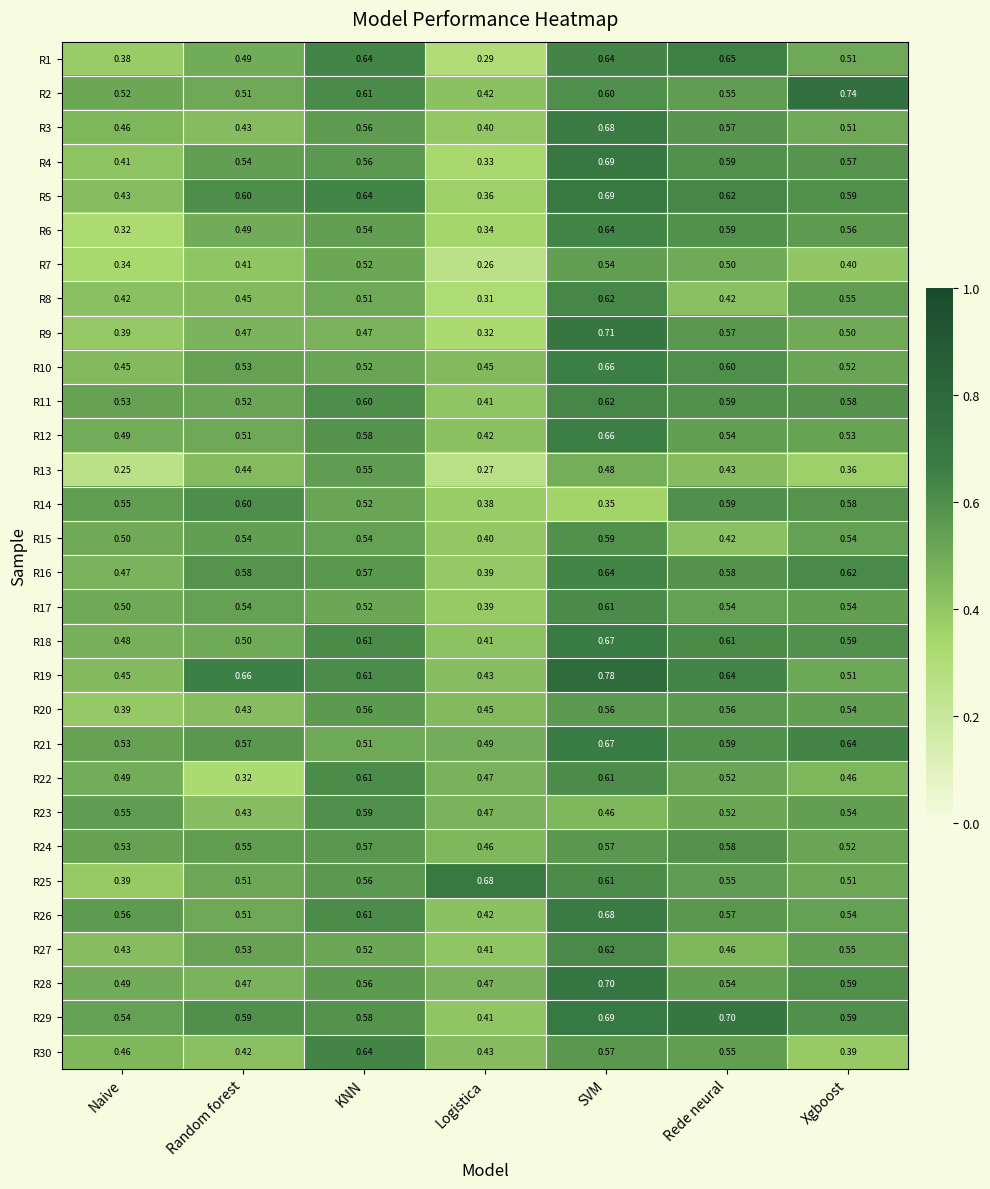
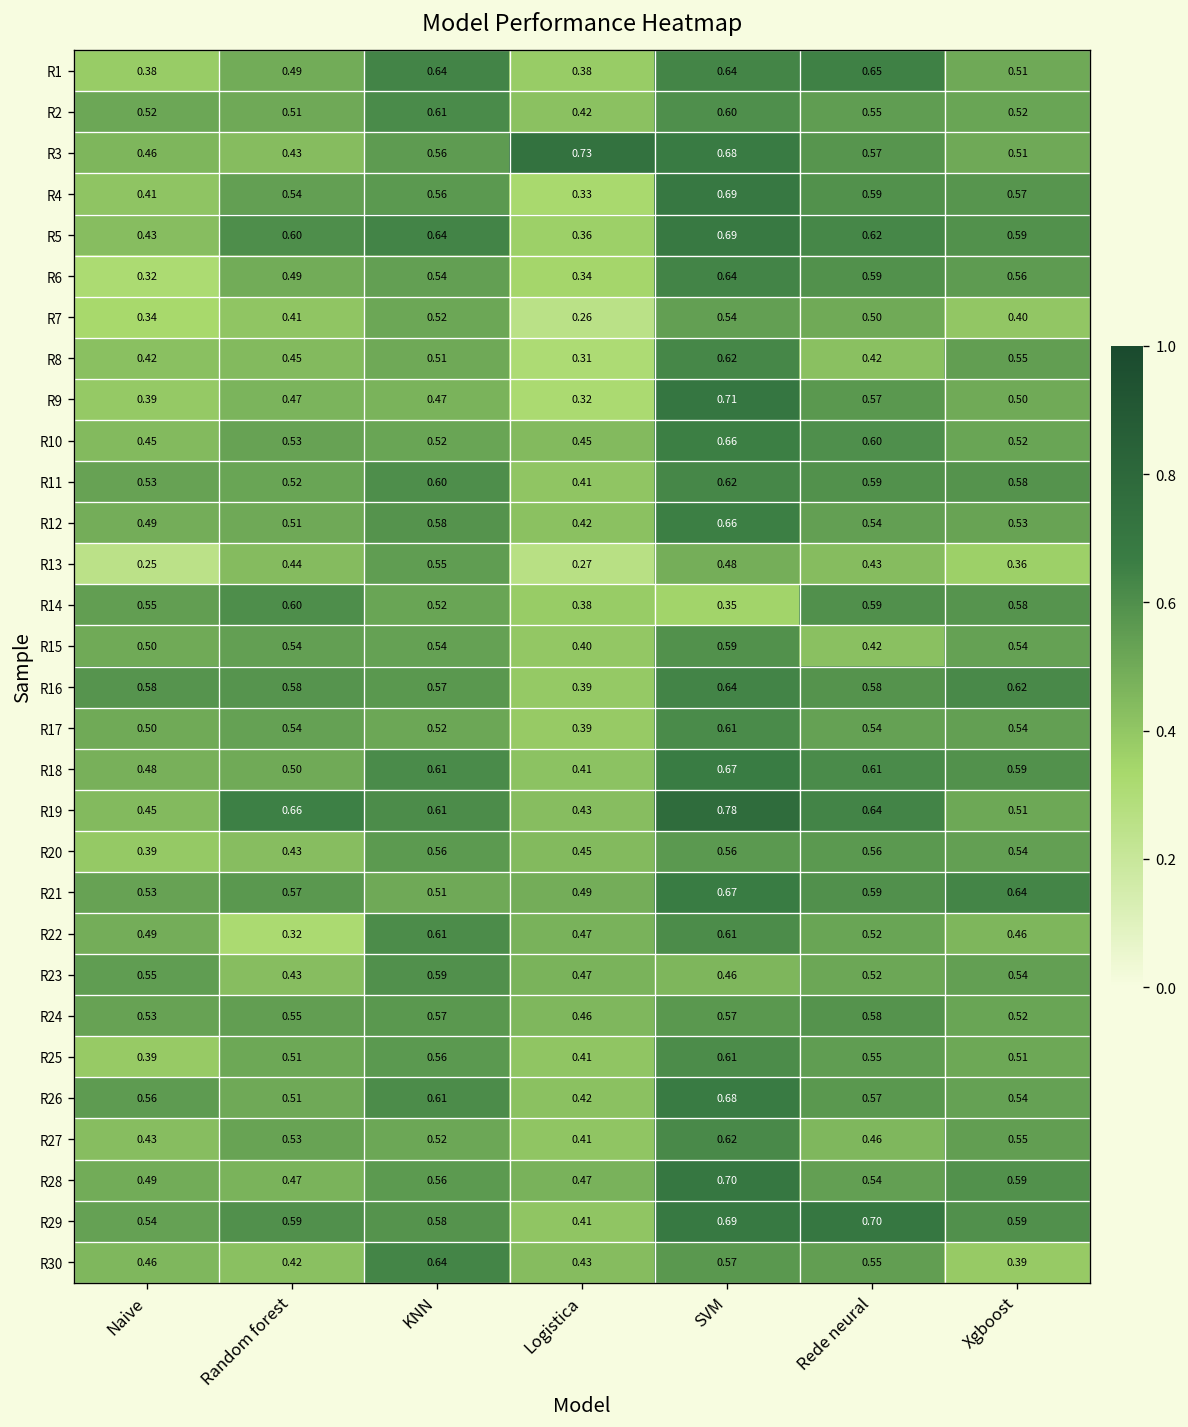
  {
    "R1": {
      "Naive": 0.38,
      "Random forest": 0.49,
      "KNN": 0.64,
-     "Logistica": 0.29,
+     "Logistica": 0.38,
      "SVM": 0.64,
      "Rede neural": 0.65,
      "Xgboost": 0.51
    },
    "R2": {
      "Naive": 0.52,
      "Random forest": 0.51,
      "KNN": 0.61,
      "Logistica": 0.42,
      "SVM": 0.60,
      "Rede neural": 0.55,
-     "Xgboost": 0.74
+     "Xgboost": 0.52
    },
    "R3": {
      "Naive": 0.46,
      "Random forest": 0.43,
      "KNN": 0.56,
-     "Logistica": 0.40,
+     "Logistica": 0.73,
      "SVM": 0.68,
      "Rede neural": 0.57,
      "Xgboost": 0.51
    },
    "R16": {
-     "Naive": 0.47,
+     "Naive": 0.58,
      "Random forest": 0.58,
      "KNN": 0.57,
      "Logistica": 0.39,
      "SVM": 0.64,
      "Rede neural": 0.58,
      "Xgboost": 0.62
    },
    "R25": {
      "Naive": 0.39,
      "Random forest": 0.51,
      "KNN": 0.56,
-     "Logistica": 0.68,
+     "Logistica": 0.41,
      "SVM": 0.61,
      "Rede neural": 0.55,
      "Xgboost": 0.51
    }
  }
